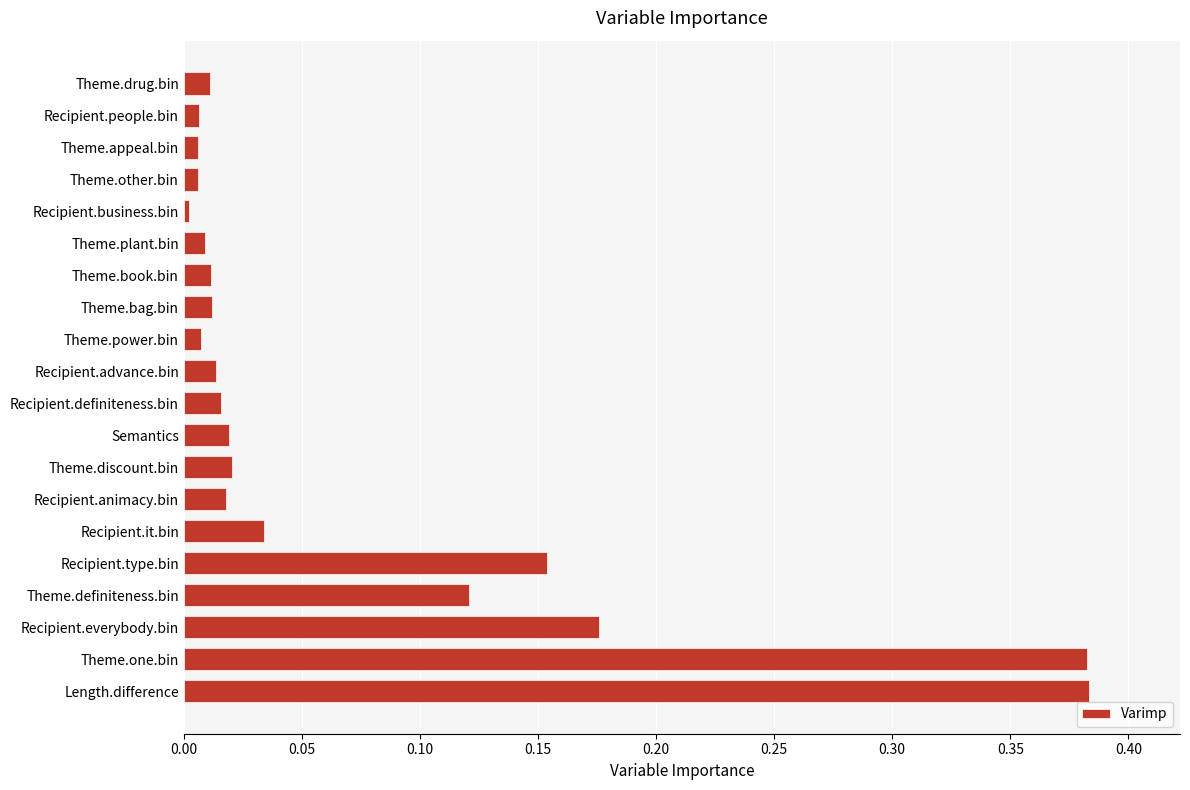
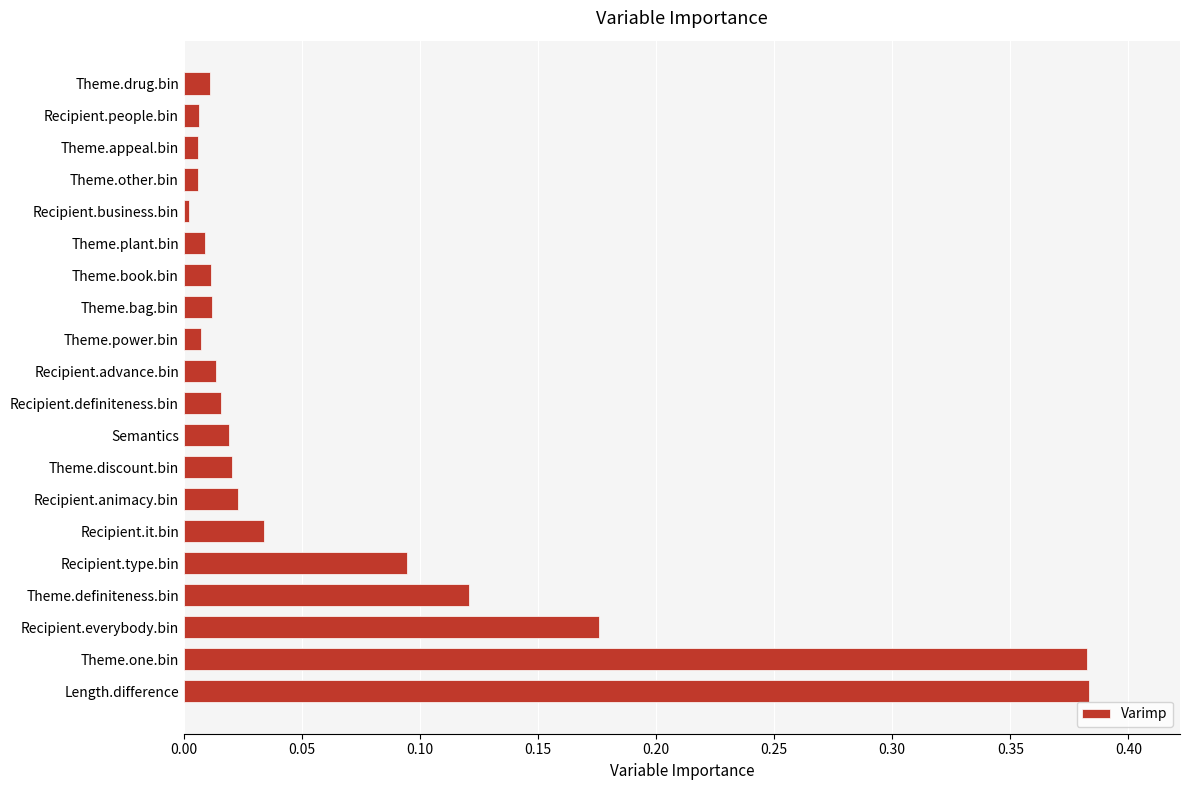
  {
    "Theme.drug.bin": 0.011,
    "Recipient.people.bin": 0.006,
    "Theme.appeal.bin": 0.006,
    "Theme.other.bin": 0.006,
    "Recipient.business.bin": 0.002,
    "Theme.plant.bin": 0.009,
    "Theme.book.bin": 0.011,
    "Theme.bag.bin": 0.012,
    "Theme.power.bin": 0.007,
    "Recipient.advance.bin": 0.013,
    "Recipient.definiteness.bin": 0.016,
    "Semantics": 0.019,
    "Theme.discount.bin": 0.021,
-   "Recipient.animacy.bin": 0.018,
+   "Recipient.animacy.bin": 0.023,
    "Recipient.it.bin": 0.034,
-   "Recipient.type.bin": 0.154,
+   "Recipient.type.bin": 0.094,
    "Theme.definiteness.bin": 0.121,
    "Recipient.everybody.bin": 0.176,
    "Theme.one.bin": 0.383,
    "Length.difference": 0.384
  }
